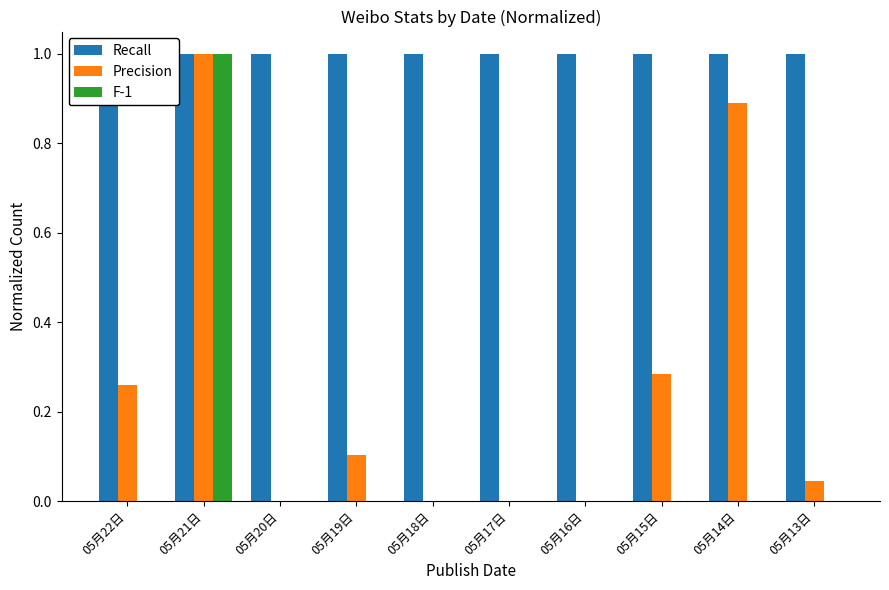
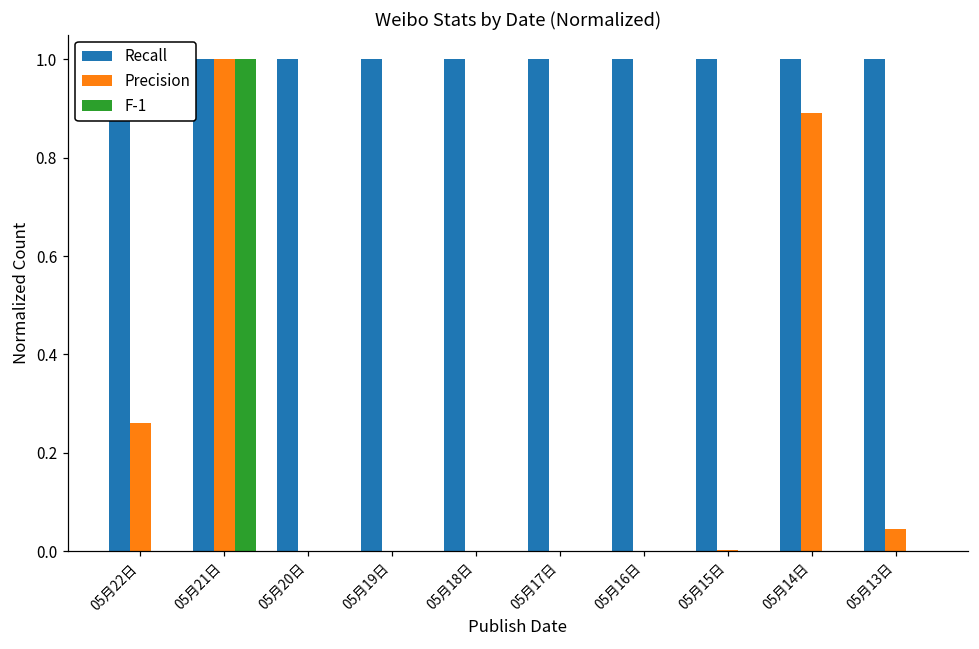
  {
    "Recall": {
      "05月21日": 1.00,
      "05月20日": 1.00,
      "05月19日": 1.00,
      "05月18日": 1.00,
      "05月17日": 1.00,
      "05月16日": 1.00,
      "05月15日": 1.00,
      "05月14日": 1.00,
      "05月13日": 1.00
    },
    "Precision": {
      "05月22日": 0.26,
      "05月21日": 1.00,
      "05月20日": 0.00,
-     "05月19日": 0.10,
-     "05月15日": 0.28,
+     "05月19日": 0.00,
+     "05月15日": 0.00,
      "05月14日": 0.89,
      "05月13日": 0.04
    },
    "F-1": {
      "05月21日": 1.00,
      "05月19日": 0.00,
      "05月18日": 0.00,
      "05月17日": 0.00
    }
  }
